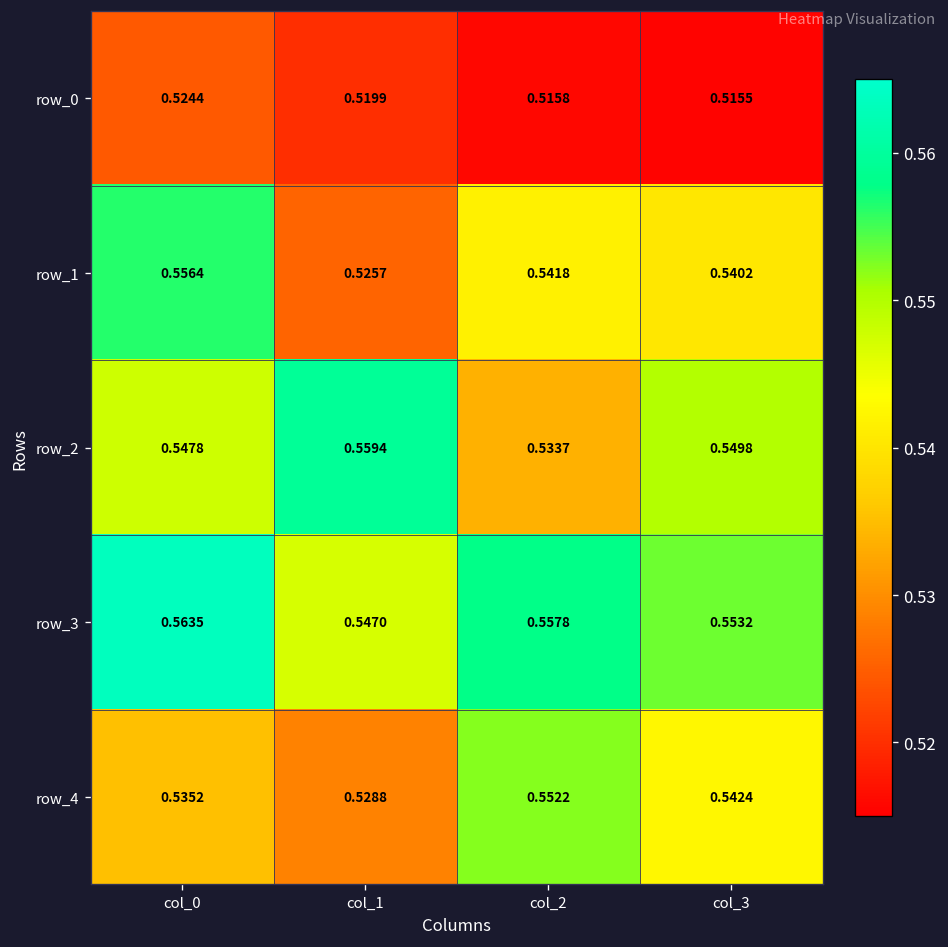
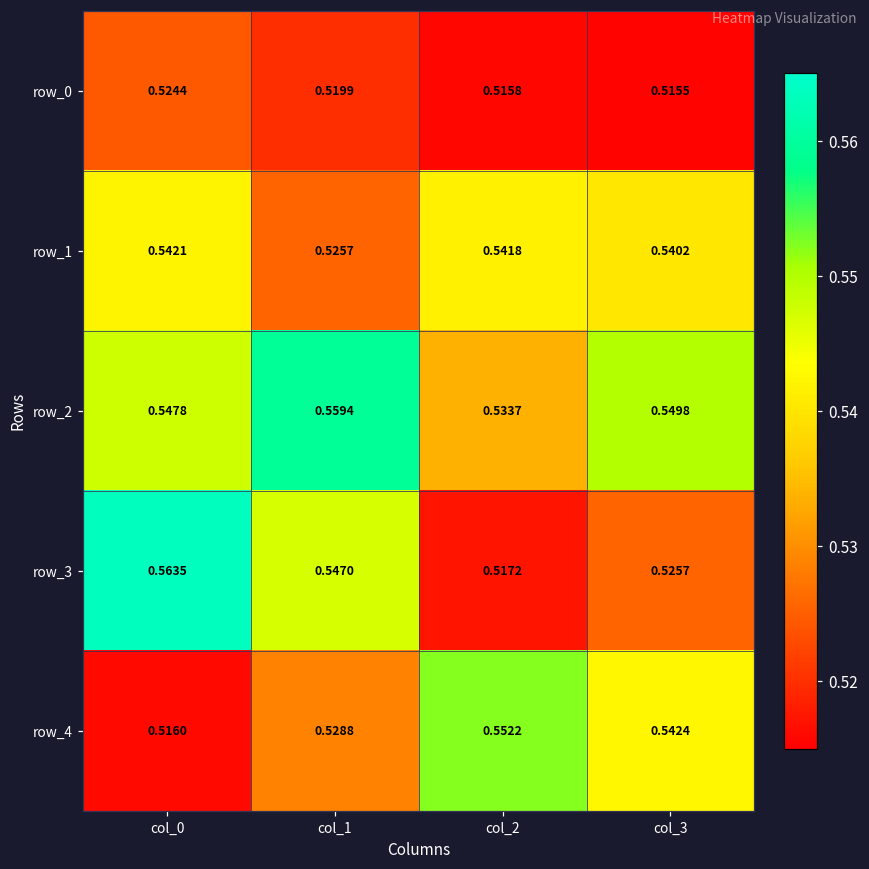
  {
    "row_0": {
      "col_0": 0.5244,
      "col_1": 0.5199,
      "col_2": 0.5158,
      "col_3": 0.5155
    },
    "row_1": {
-     "col_0": 0.5564,
+     "col_0": 0.5421,
      "col_1": 0.5257,
      "col_2": 0.5418,
      "col_3": 0.5402
    },
    "row_2": {
      "col_0": 0.5478,
      "col_1": 0.5594,
      "col_2": 0.5337,
      "col_3": 0.5498
    },
    "row_3": {
      "col_0": 0.5635,
      "col_1": 0.5470,
-     "col_2": 0.5578,
-     "col_3": 0.5532
+     "col_2": 0.5172,
+     "col_3": 0.5257
    },
    "row_4": {
-     "col_0": 0.5352,
+     "col_0": 0.5160,
      "col_1": 0.5288,
      "col_2": 0.5522,
      "col_3": 0.5424
    }
  }
